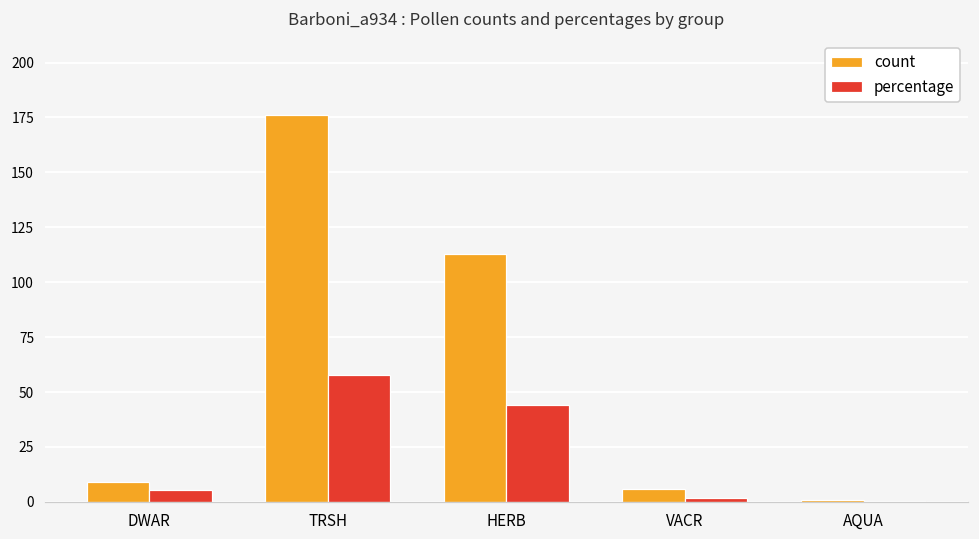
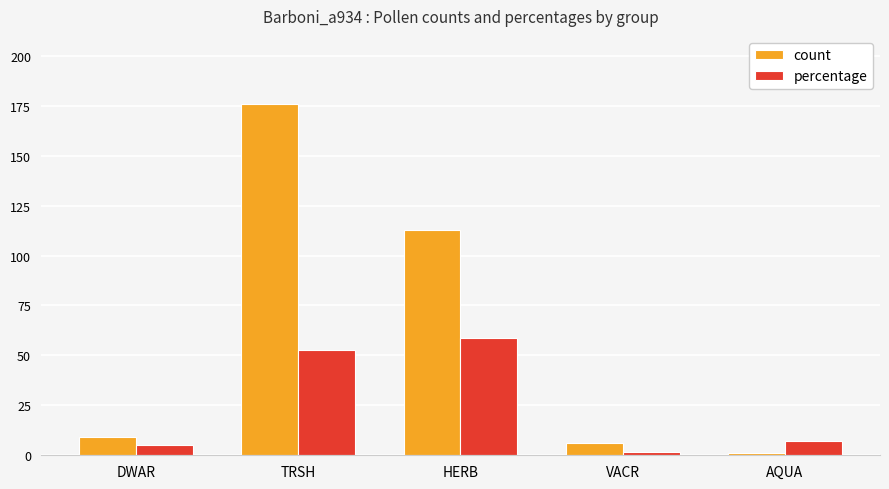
  {
    "count": {
      "DWAR": 9,
      "TRSH": 176,
      "HERB": 113,
      "VACR": 6
    },
    "percentage": {
      "DWAR": 5,
-     "TRSH": 58,
-     "HERB": 44,
+     "TRSH": 53,
+     "HERB": 58,
      "VACR": 2,
-     "AQUA": 0
+     "AQUA": 7
    }
  }
